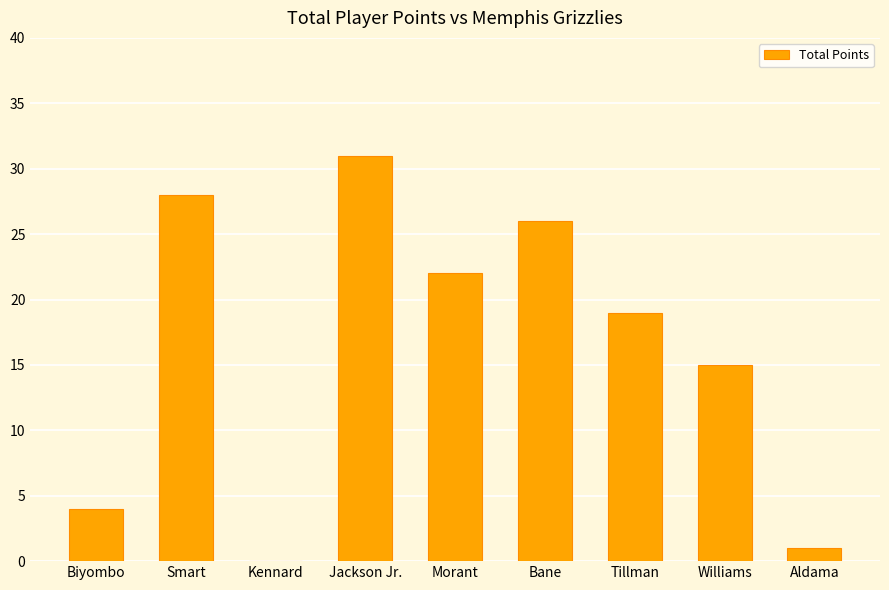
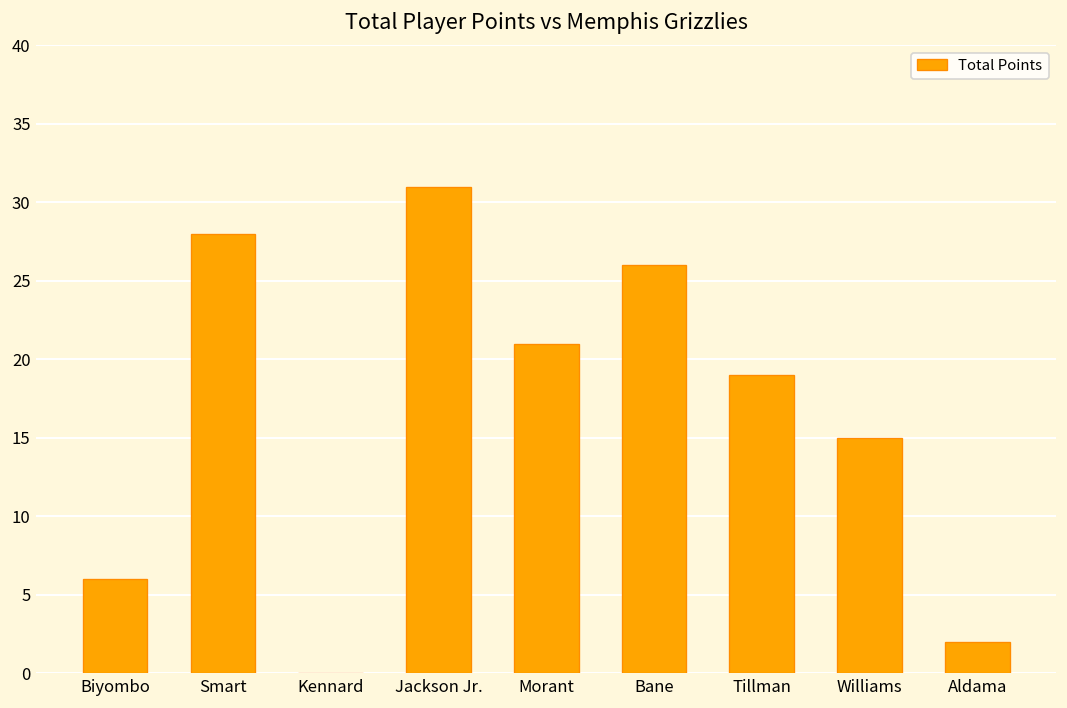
  {
-   "Biyombo": 4,
+   "Biyombo": 6,
    "Smart": 28,
    "Kennard": 0,
    "Jackson Jr.": 31,
-   "Morant": 22,
+   "Morant": 21,
    "Bane": 26,
    "Tillman": 19,
    "Williams": 15,
-   "Aldama": 1
+   "Aldama": 2
  }
